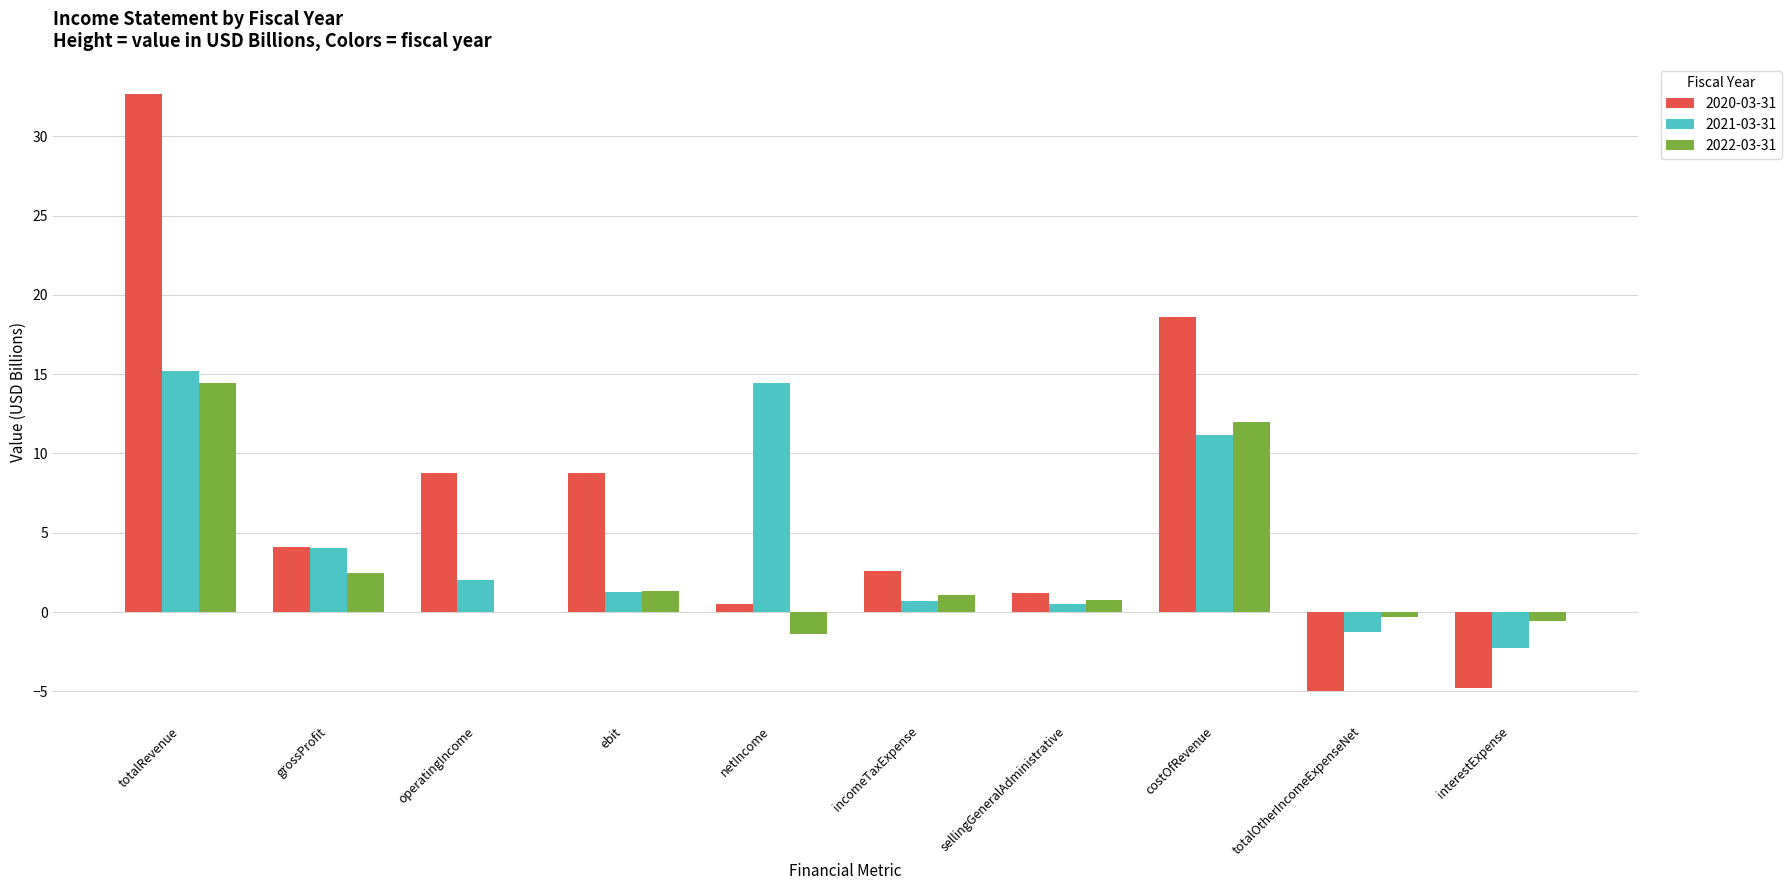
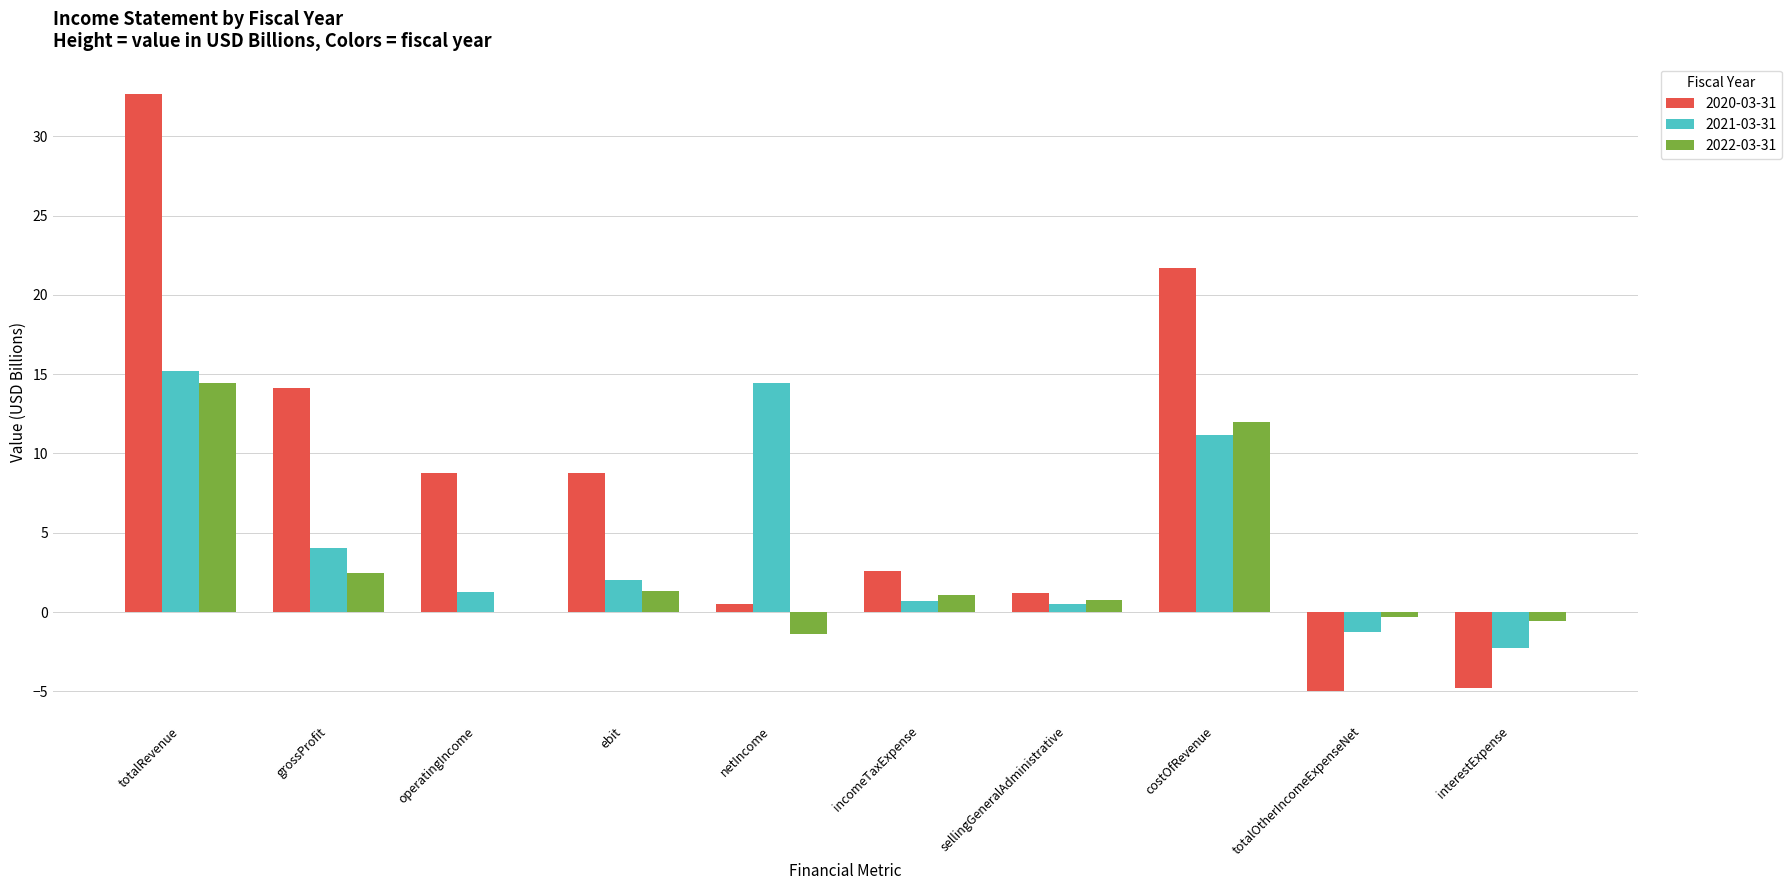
  {
    "2020-03-31": {
      "totalRevenue": 32.7,
-     "grossProfit": 4.1,
+     "grossProfit": 14.1,
      "operatingIncome": 8.7,
      "ebit": 8.7,
      "netIncome": 0.5,
      "incomeTaxExpense": 2.6,
      "sellingGeneralAdministrative": 1.2,
-     "costOfRevenue": 18.6,
+     "costOfRevenue": 21.7,
      "totalOtherIncomeExpenseNet": -5.0,
      "interestExpense": -4.8
    },
    "2021-03-31": {
      "totalRevenue": 15.2,
      "grossProfit": 4.0,
-     "operatingIncome": 2.0,
-     "ebit": 1.3,
+     "operatingIncome": 1.3,
+     "ebit": 2.0,
      "netIncome": 14.4,
      "incomeTaxExpense": 0.7,
      "sellingGeneralAdministrative": 0.5,
      "costOfRevenue": 11.2,
      "totalOtherIncomeExpenseNet": -1.3,
      "interestExpense": -2.3
    },
    "2022-03-31": {
      "totalRevenue": 14.4,
      "grossProfit": 2.5,
      "ebit": 1.3,
      "netIncome": -1.4,
      "incomeTaxExpense": 1.1,
      "sellingGeneralAdministrative": 0.8,
      "costOfRevenue": 12.0,
      "totalOtherIncomeExpenseNet": -0.3,
      "interestExpense": -0.6
    }
  }
